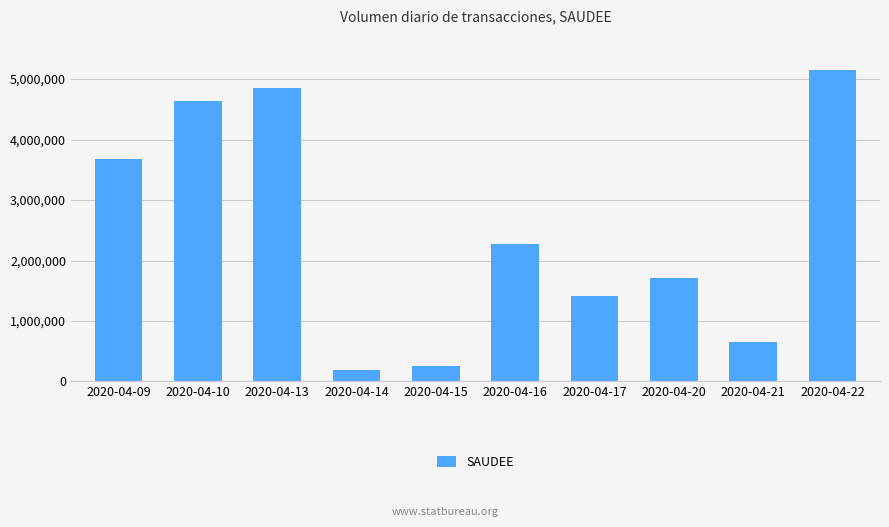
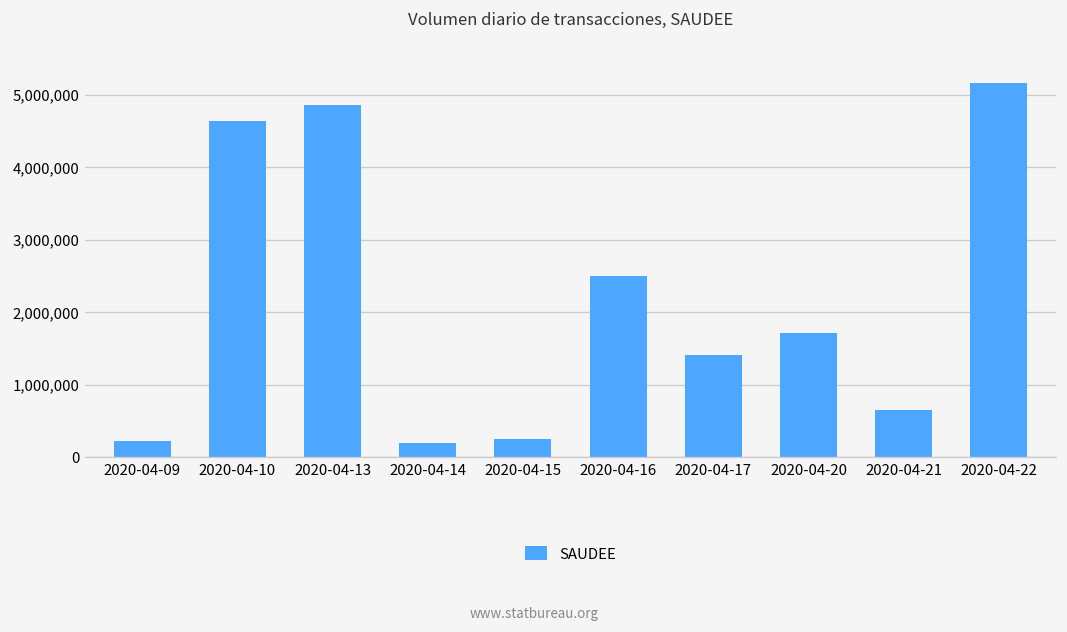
  {
-   "2020-04-09": "3,700,000",
+   "2020-04-09": "200,000",
    "2020-04-10": "4,600,000",
    "2020-04-13": "4,900,000",
    "2020-04-14": "200,000",
    "2020-04-15": "300,000",
-   "2020-04-16": "2,300,000",
+   "2020-04-16": "2,500,000",
    "2020-04-17": "1,400,000",
    "2020-04-20": "1,700,000",
    "2020-04-21": "700,000",
    "2020-04-22": "5,200,000"
  }
